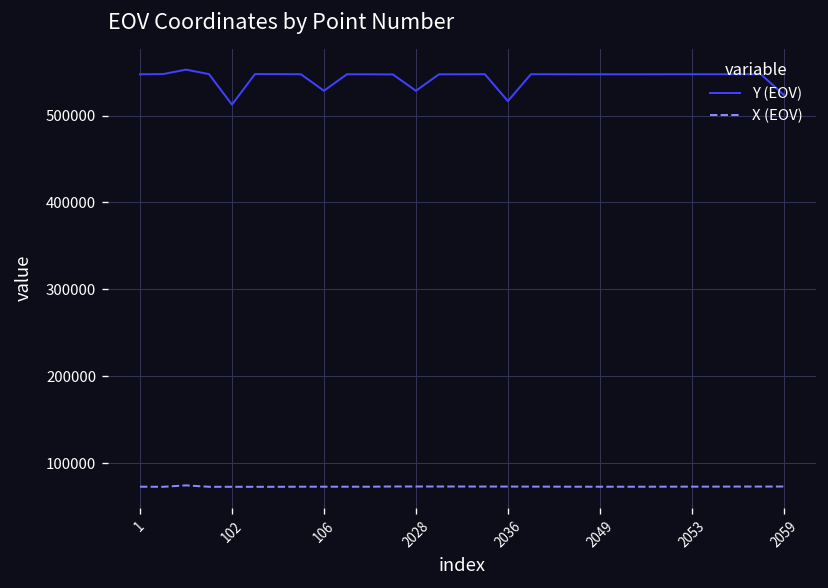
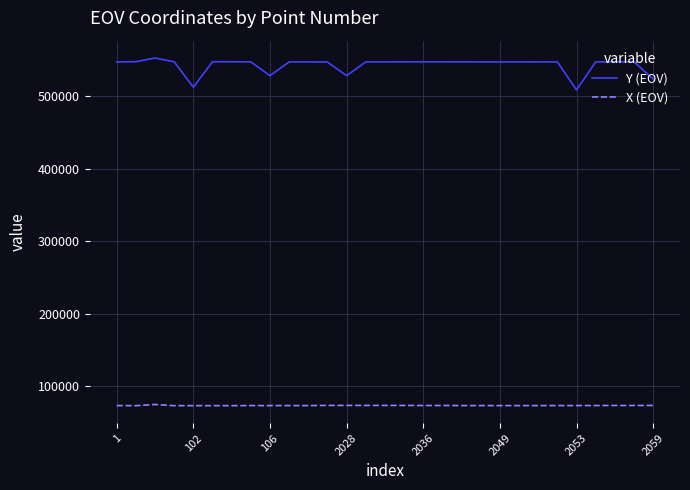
  {
    "Y (EOV)": {
      "102": 510000,
      "106": 530000,
      "2028": 530000,
-     "2036": 520000,
+     "2036": 550000,
      "2049": 550000,
-     "2053": 550000,
+     "2053": 510000,
      "2059": 520000
    },
    "X (EOV)": {
      "102": 70000,
      "106": 70000,
      "2028": 70000,
      "2036": 70000,
      "2049": 70000,
      "2053": 70000,
      "2059": 70000
    }
  }
